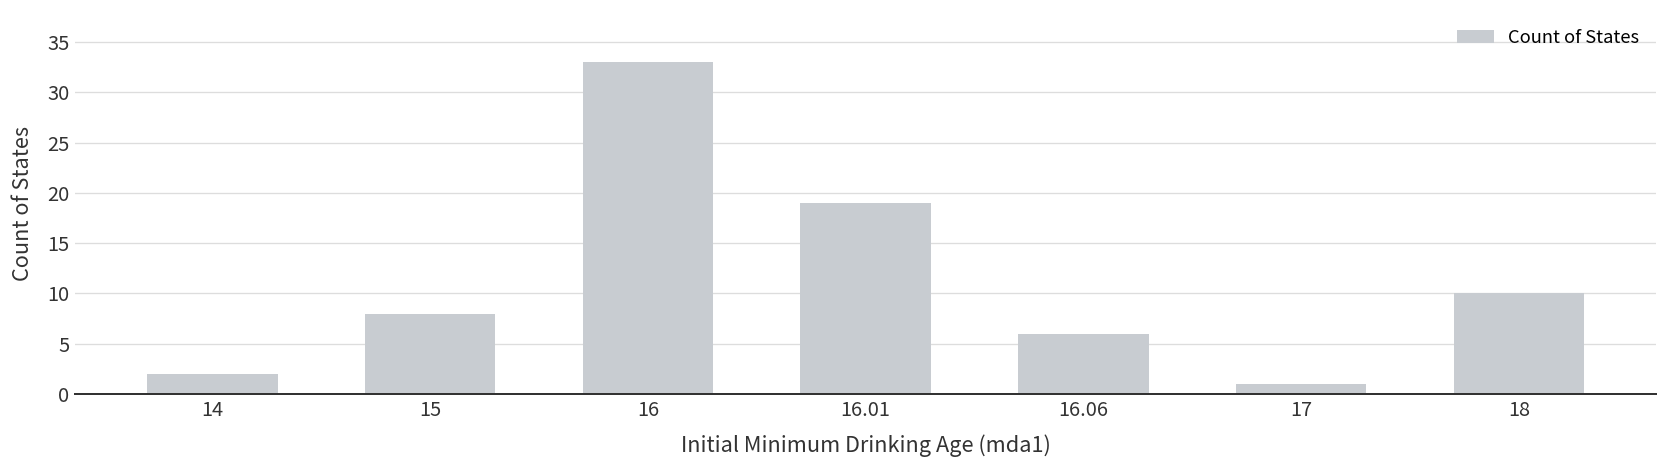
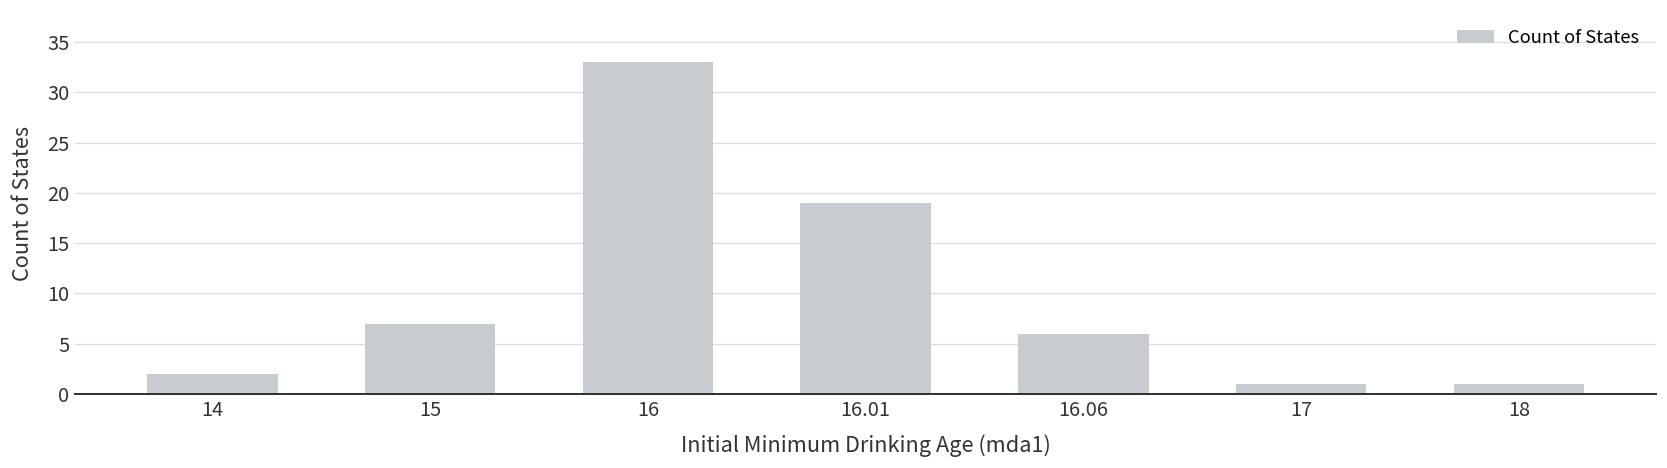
  {
    "14": 2,
-   "15": 8,
+   "15": 7,
    "16": 33,
    "16.01": 19,
    "16.06": 6,
    "17": 1,
-   "18": 10
+   "18": 1
  }
